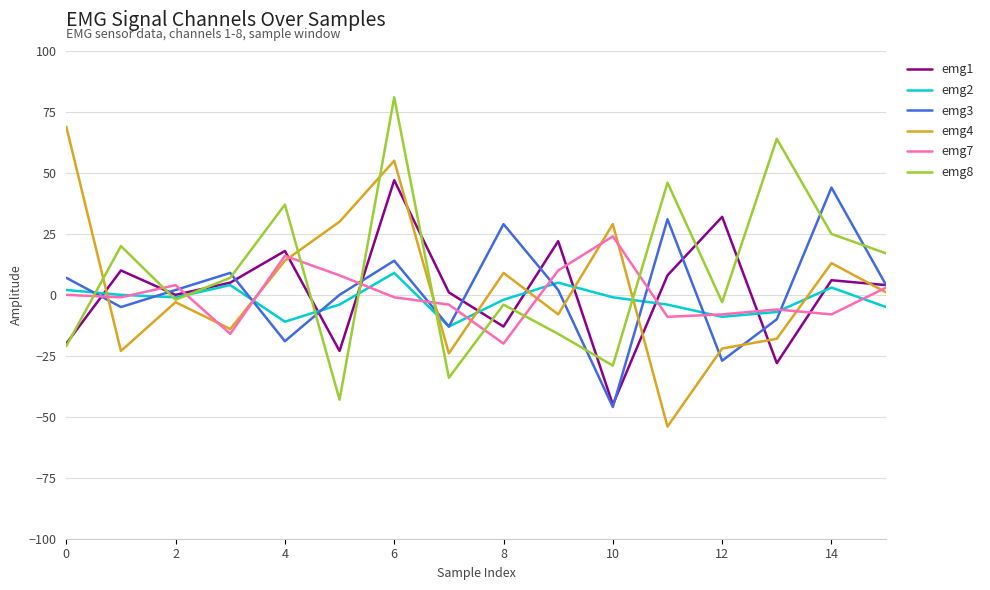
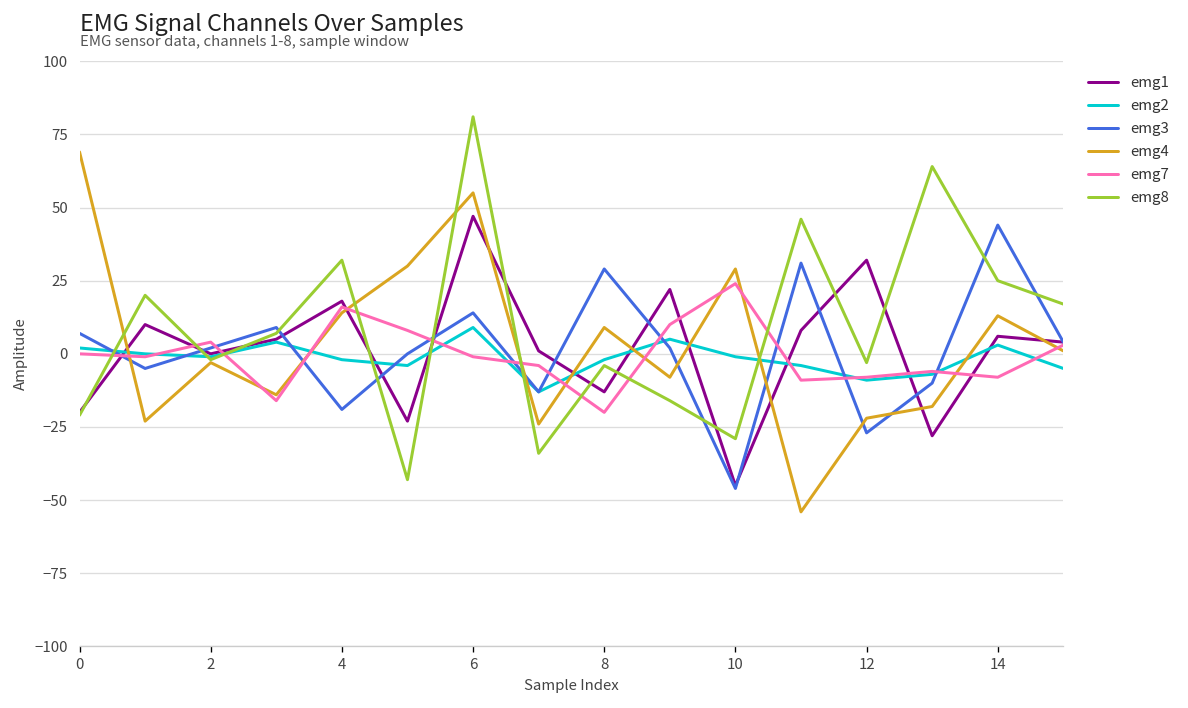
  {
    "emg1": {
      "4": 18,
      "6": 47,
      "8": -13,
      "12": 32,
      "14": 6
    },
    "emg2": {
      "0": 2,
-     "4": -11,
+     "4": -2,
      "6": 9,
      "8": -2,
      "10": -1,
      "14": 3
    },
    "emg3": {
      "0": 7,
      "2": 2,
      "4": -19,
      "6": 14,
      "8": 29,
      "12": -27,
      "14": 44
    },
    "emg4": {
      "0": 69,
      "4": 14,
      "6": 55,
      "8": 9,
      "10": 29,
      "12": -22,
      "14": 13
    },
    "emg7": {
      "0": 0,
      "2": 4,
      "4": 16,
      "6": -1,
      "8": -20,
      "10": 24,
      "14": -8
    },
    "emg8": {
-     "4": 37,
+     "4": 32,
      "6": 81,
      "8": -4,
      "10": -29,
      "12": -3,
      "14": 25
    }
  }
